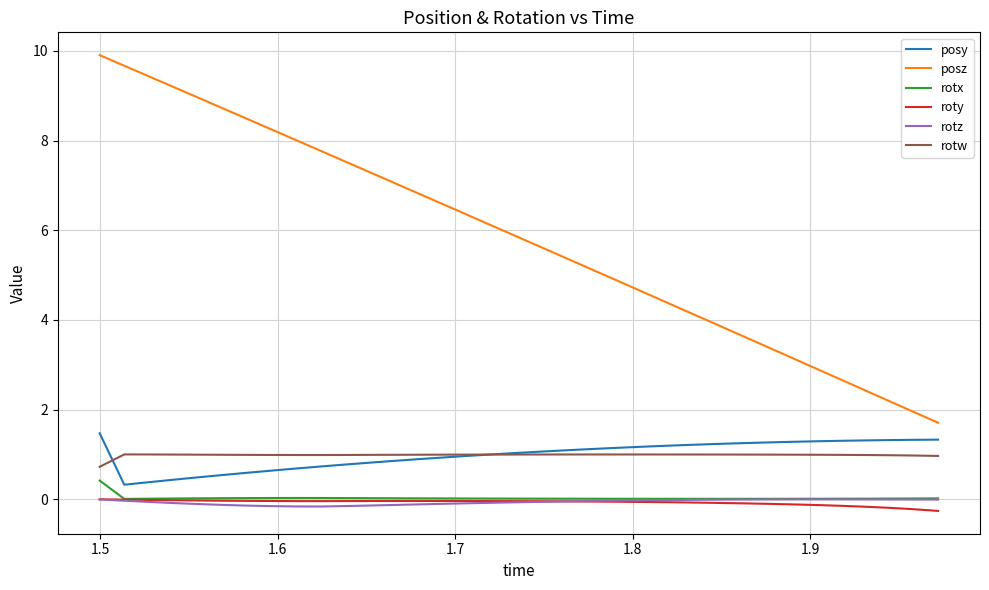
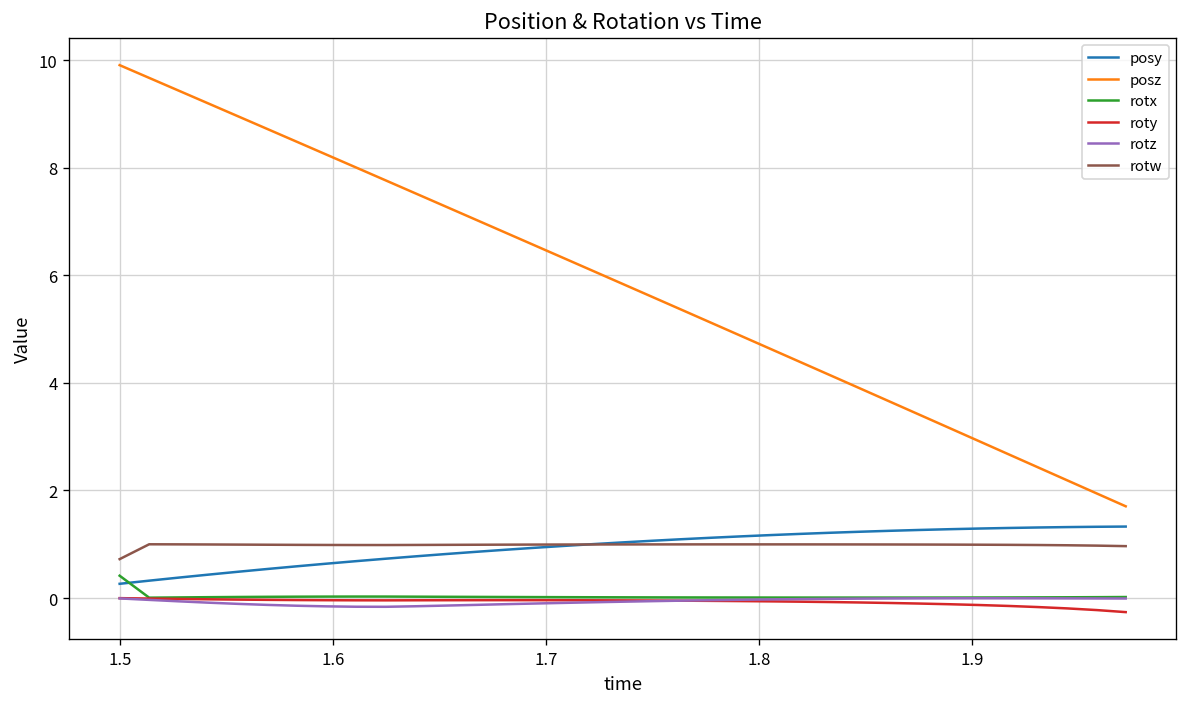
  {
    "posy": {
-     "1.5": 1.5
+     "1.5": 0.3
    },
    "posz": {
      "1.5": 9.9
    },
    "rotx": {
      "1.5": 0.4
    },
    "rotw": {
      "1.5": 0.7
    }
  }
